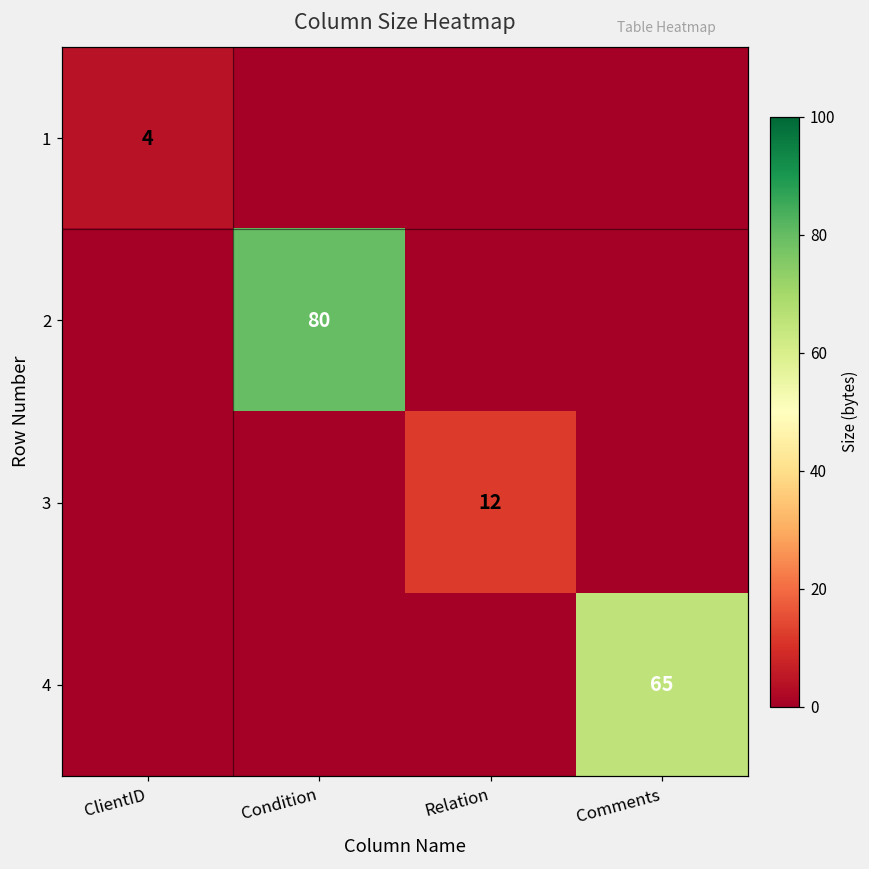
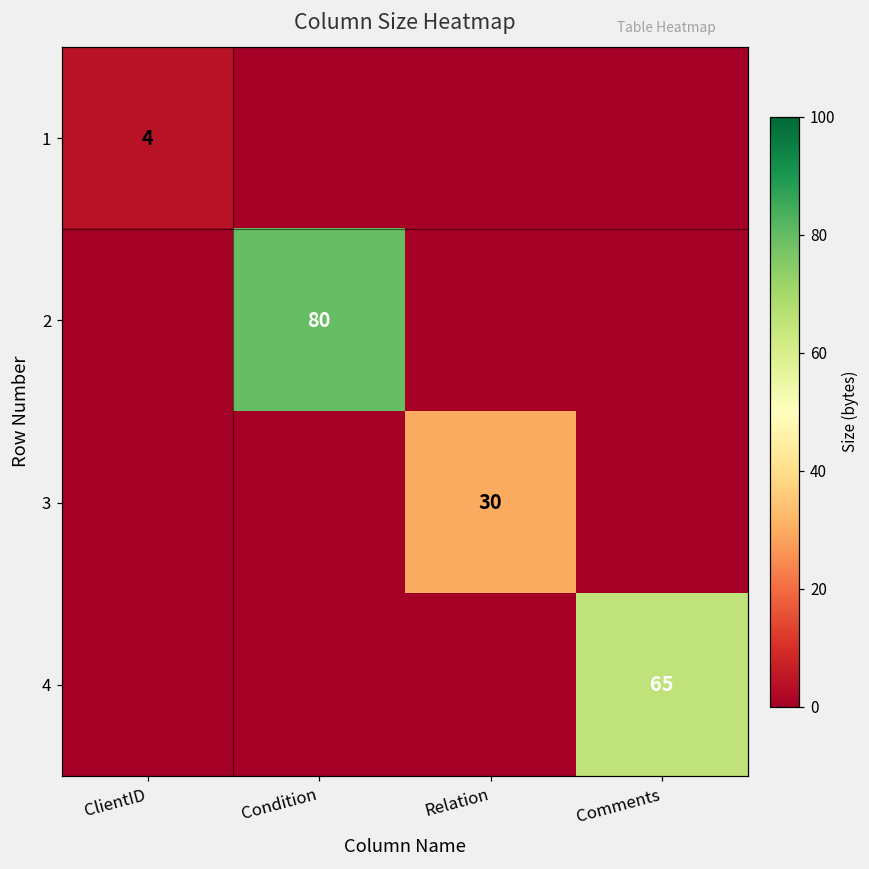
  {
    "1": {
      "ClientID": 4
    },
    "2": {
      "Condition": 80
    },
    "3": {
-     "Relation": 12
+     "Relation": 30
    },
    "4": {
      "Comments": 65
    }
  }
